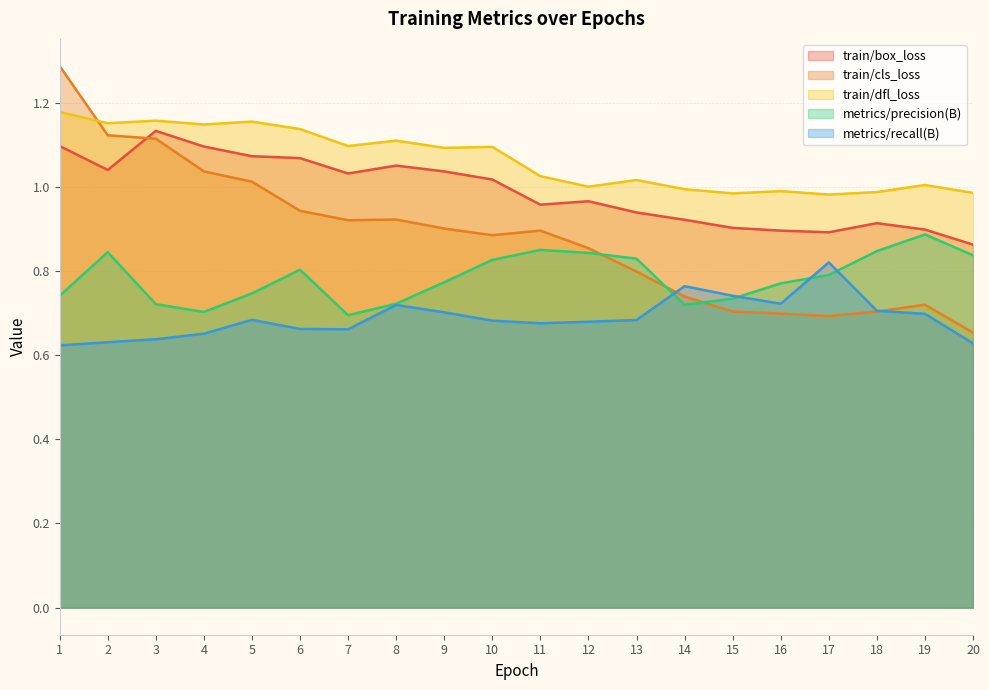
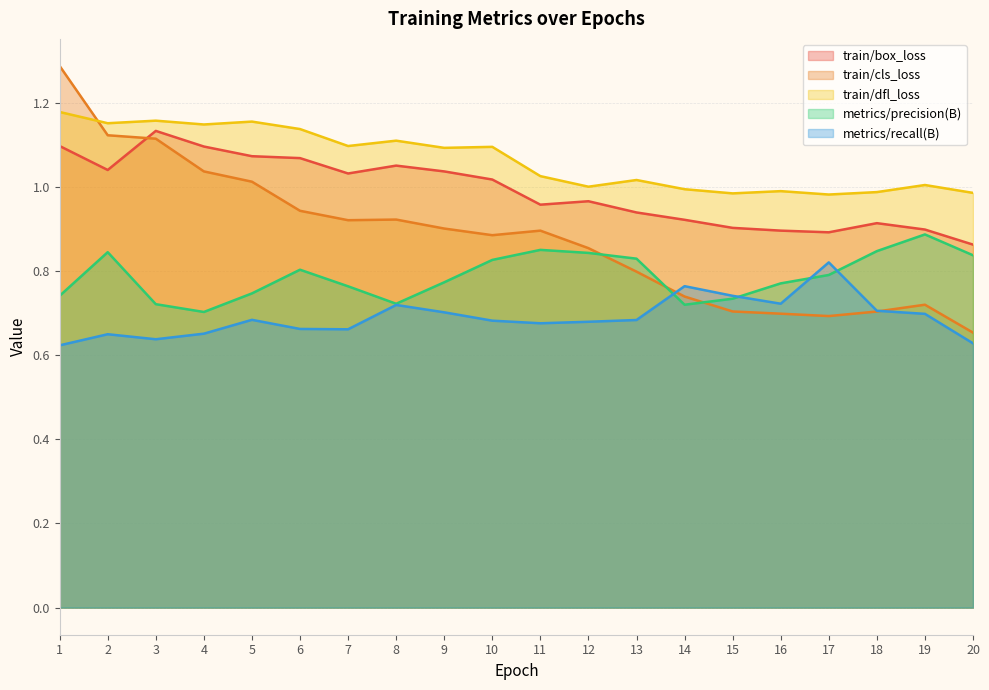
  {
    "metrics/precision(B)": {
      "1": 0.74,
      "2": 0.84,
      "3": 0.72,
      "4": 0.70,
      "5": 0.75,
      "6": 0.80,
-     "7": 0.69,
+     "7": 0.76,
      "9": 0.77,
      "10": 0.83,
      "11": 0.85,
      "12": 0.84,
      "13": 0.83,
      "14": 0.72,
      "15": 0.73,
      "16": 0.77,
      "17": 0.79,
      "18": 0.85,
      "19": 0.89,
      "20": 0.84
    },
    "metrics/recall(B)": {
      "1": 0.62,
-     "2": 0.63,
+     "2": 0.65,
      "3": 0.64,
      "4": 0.65,
      "5": 0.68,
      "6": 0.66,
      "7": 0.66,
      "9": 0.70,
      "10": 0.68,
      "11": 0.68,
      "12": 0.68,
      "13": 0.68,
      "14": 0.76,
      "15": 0.74,
      "16": 0.72,
      "17": 0.82,
      "19": 0.70,
      "20": 0.63
    }
  }
